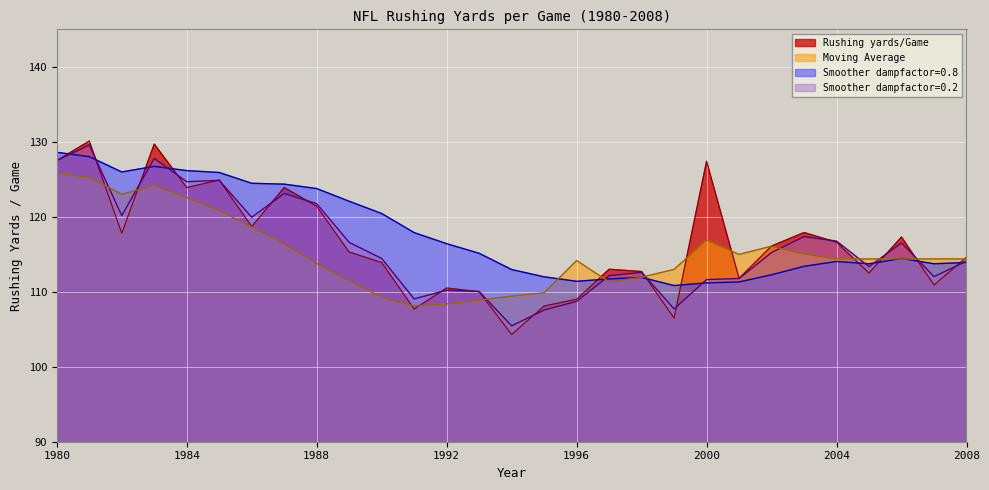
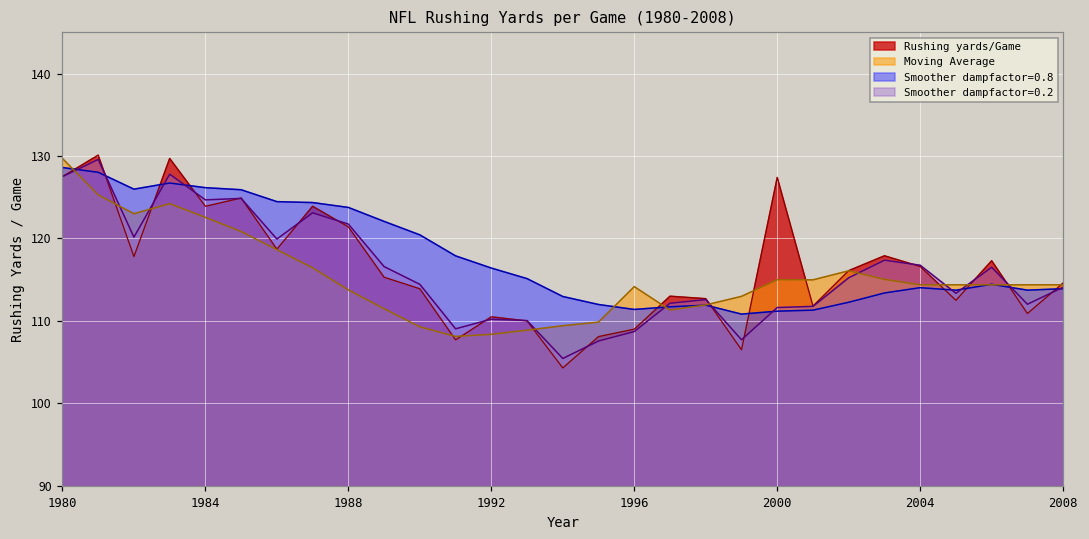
  {
    "Rushing yards/Game": {
      "1984": 124,
      "1988": 121,
      "2000": 127
    },
    "Moving Average": {
-     "1980": 126,
+     "1980": 130,
      "1984": 123,
      "1988": 114,
      "1992": 108,
      "1996": 114,
-     "2000": 117,
+     "2000": 115,
      "2004": 114
    },
    "Smoother dampfactor=0.8": {
      "1980": 129,
      "1984": 126,
      "1988": 124,
      "1992": 116,
      "1996": 111,
      "2000": 111,
      "2004": 114
    },
    "Smoother dampfactor=0.2": {
      "1984": 125,
      "1988": 122,
      "2000": 112
    }
  }
